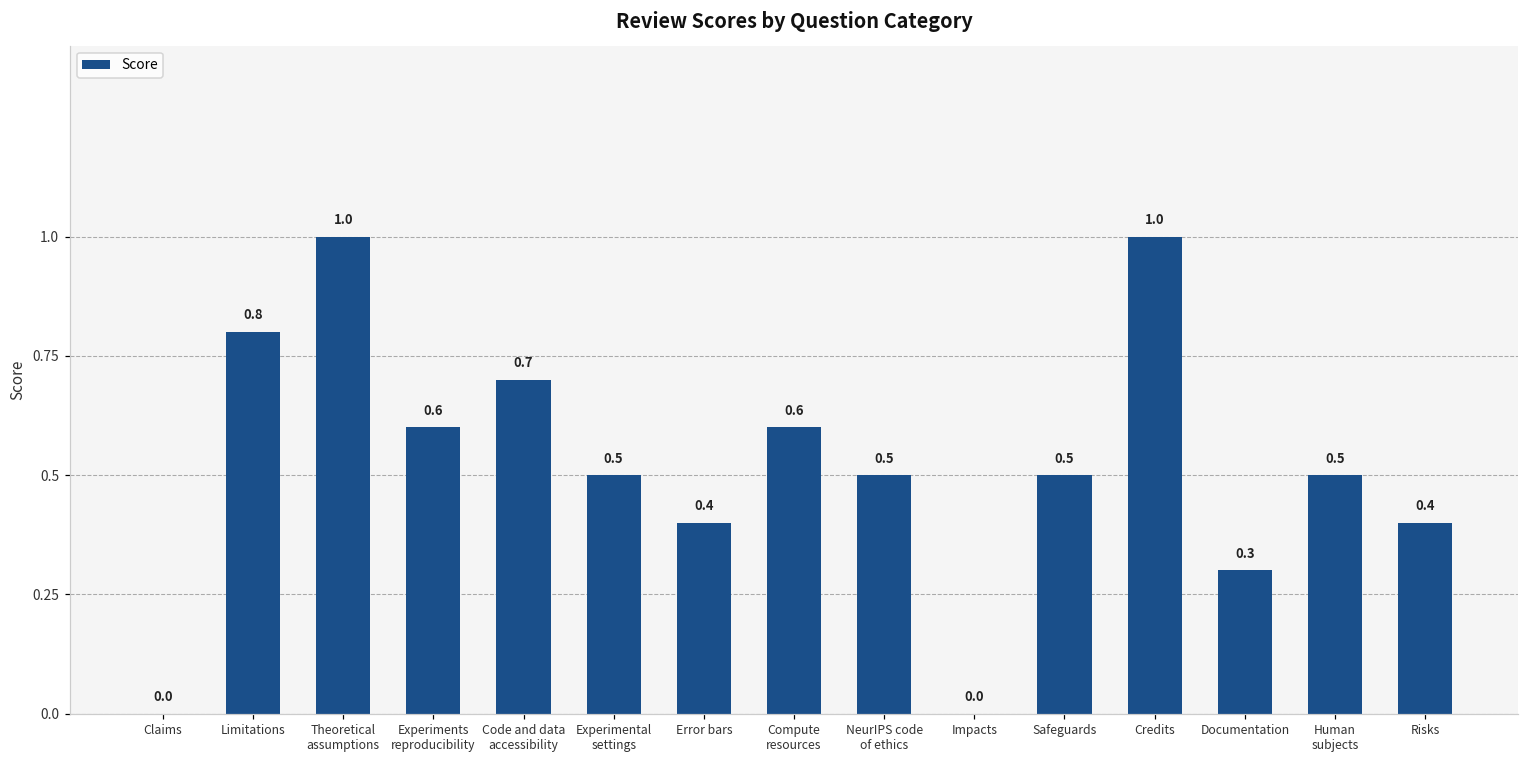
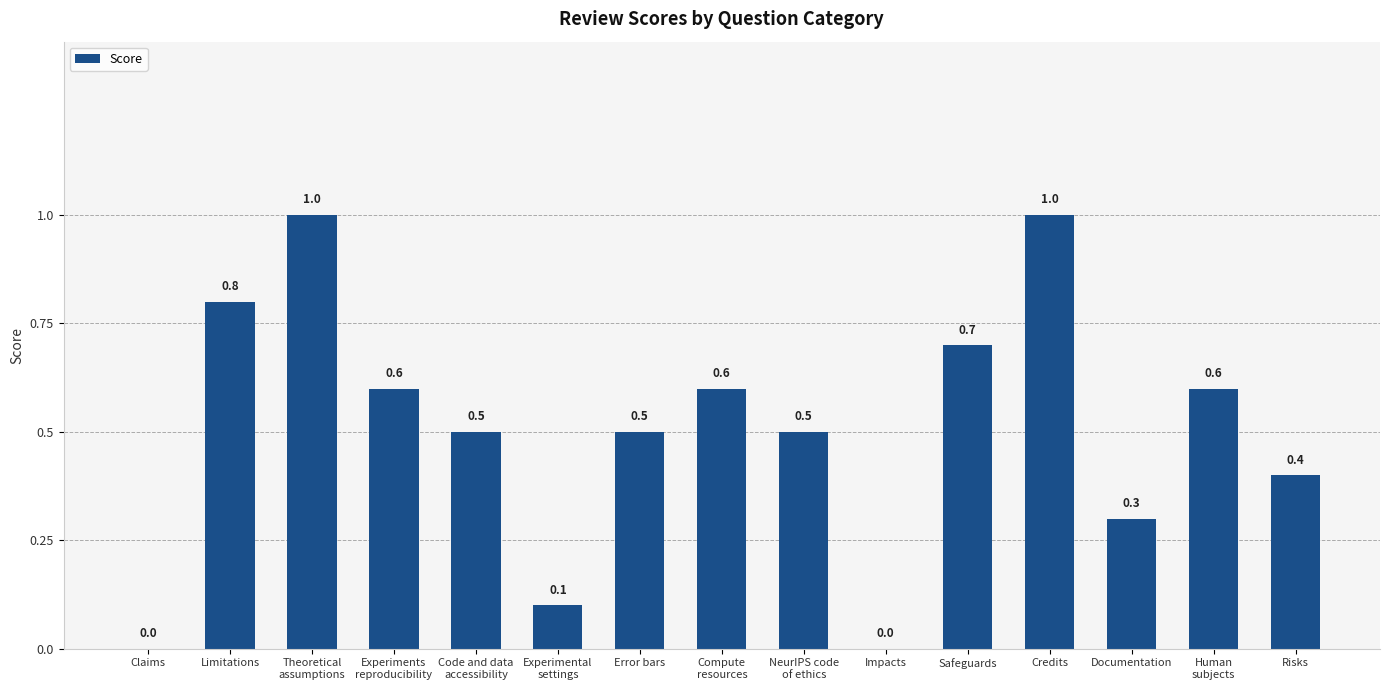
  {
    "Claims": 0.0,
    "Limitations": 0.8,
    "Theoretical assumptions": 1.0,
    "Experiments reproducibility": 0.6,
-   "Code and data accessibility": 0.7,
-   "Experimental settings": 0.5,
-   "Error bars": 0.4,
+   "Code and data accessibility": 0.5,
+   "Experimental settings": 0.1,
+   "Error bars": 0.5,
    "Compute resources": 0.6,
    "NeurIPS code of ethics": 0.5,
    "Impacts": 0.0,
-   "Safeguards": 0.5,
+   "Safeguards": 0.7,
    "Credits": 1.0,
    "Documentation": 0.3,
-   "Human subjects": 0.5,
+   "Human subjects": 0.6,
    "Risks": 0.4
  }
